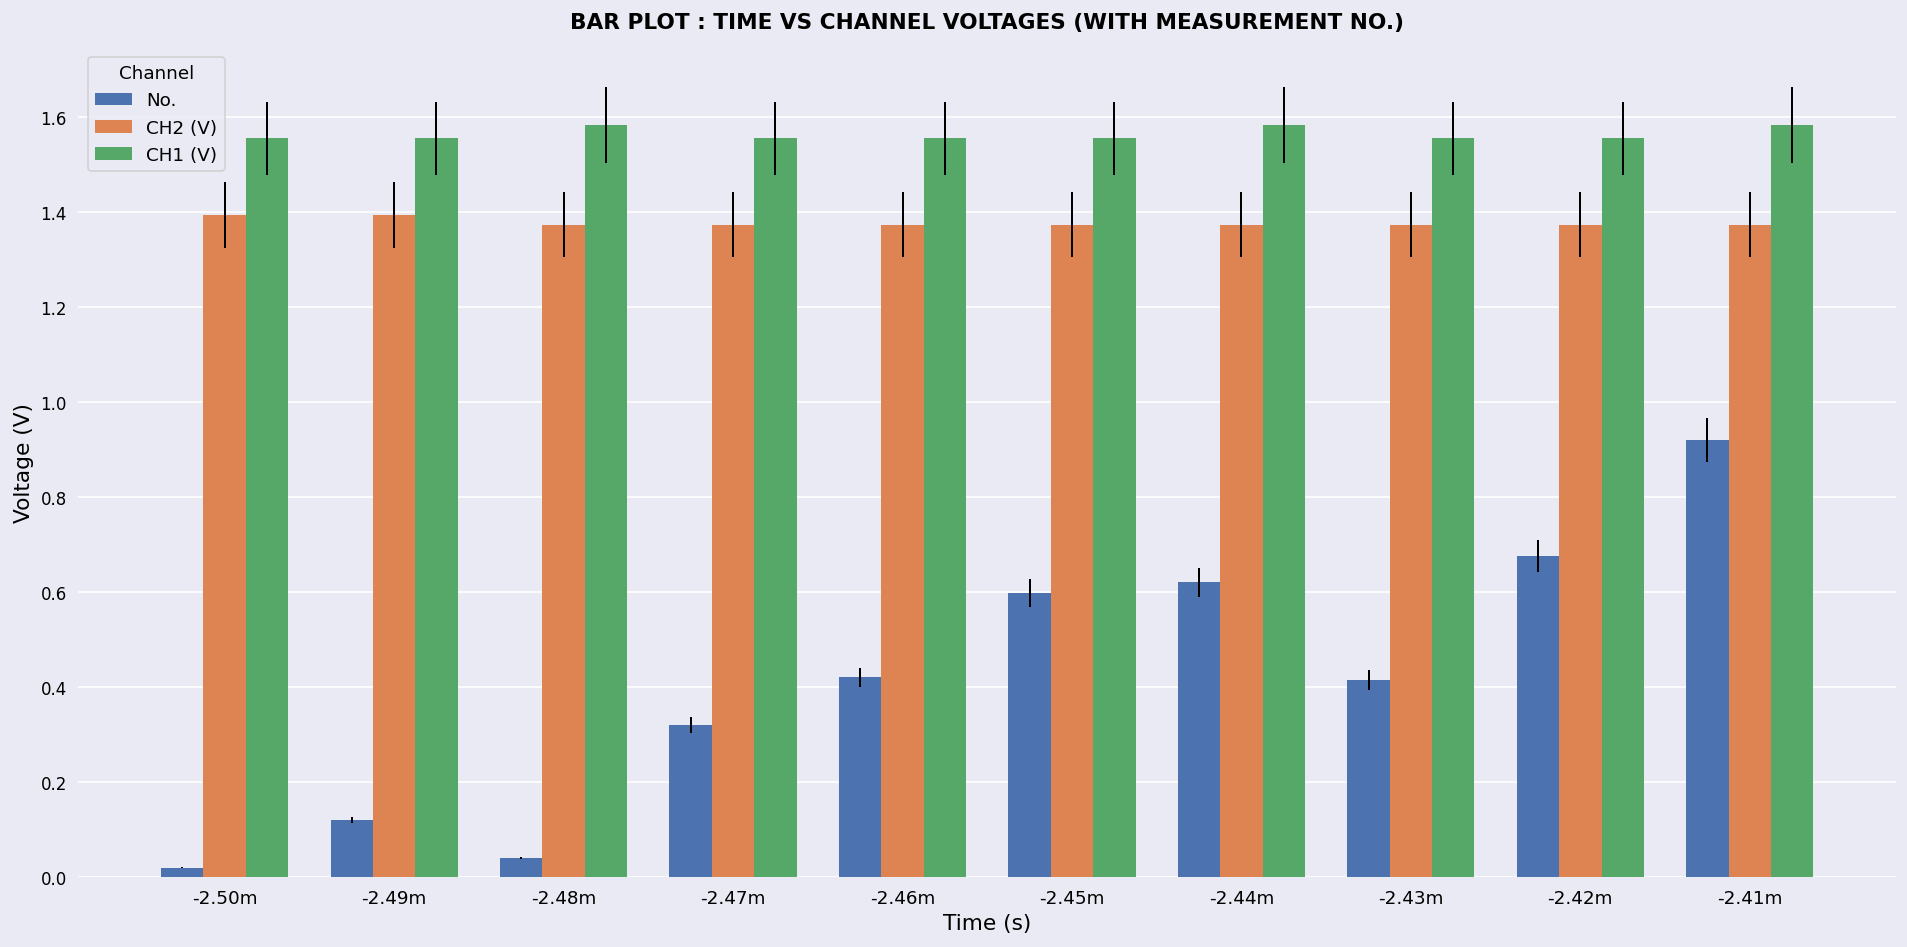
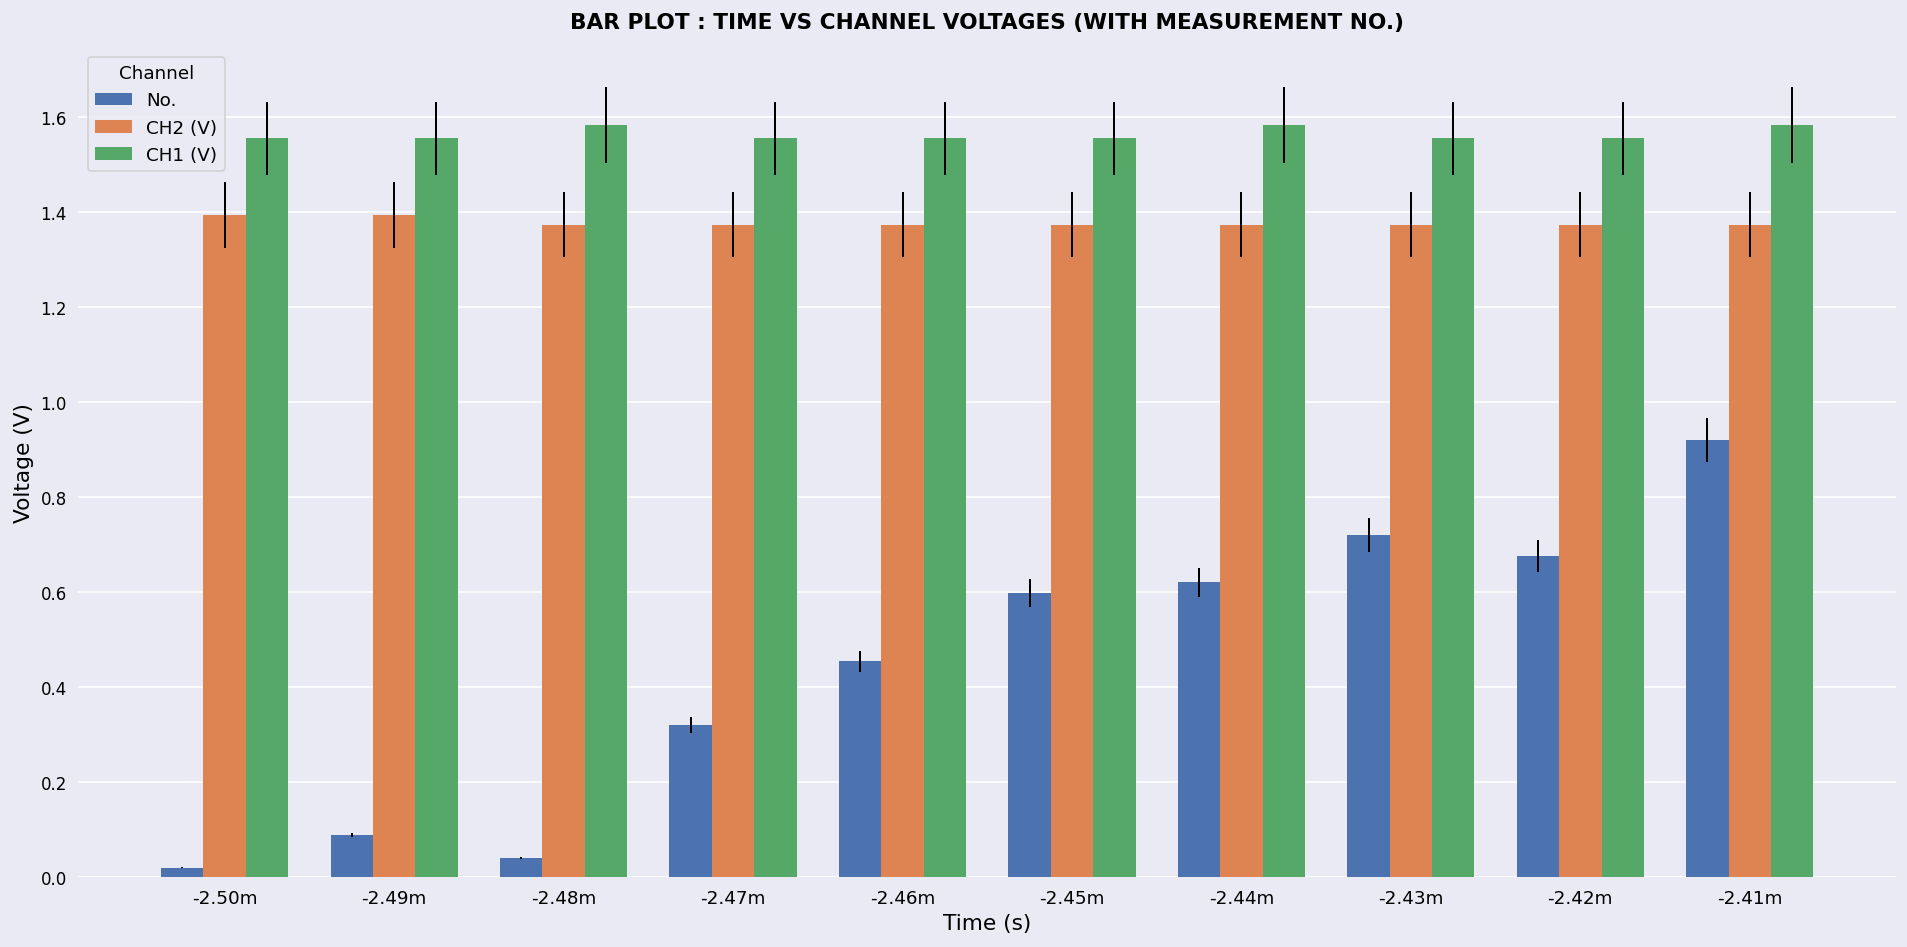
  {
    "No.": {
      "-2.50m": 0.02,
-     "-2.49m": 0.12,
+     "-2.49m": 0.09,
      "-2.48m": 0.04,
      "-2.47m": 0.32,
-     "-2.46m": 0.42,
+     "-2.46m": 0.45,
      "-2.45m": 0.60,
      "-2.44m": 0.62,
-     "-2.43m": 0.41,
+     "-2.43m": 0.72,
      "-2.42m": 0.68,
      "-2.41m": 0.92
    },
    "CH2 (V)": {
      "-2.50m": 1.39,
      "-2.49m": 1.39,
      "-2.48m": 1.37,
      "-2.47m": 1.37,
      "-2.46m": 1.37,
      "-2.45m": 1.37,
      "-2.44m": 1.37,
      "-2.43m": 1.37,
      "-2.42m": 1.37,
      "-2.41m": 1.37
    },
    "CH1 (V)": {
      "-2.50m": 1.55,
      "-2.49m": 1.55,
      "-2.48m": 1.58,
      "-2.47m": 1.55,
      "-2.46m": 1.55,
      "-2.45m": 1.55,
      "-2.44m": 1.58,
      "-2.43m": 1.55,
      "-2.42m": 1.55,
      "-2.41m": 1.58
    }
  }
